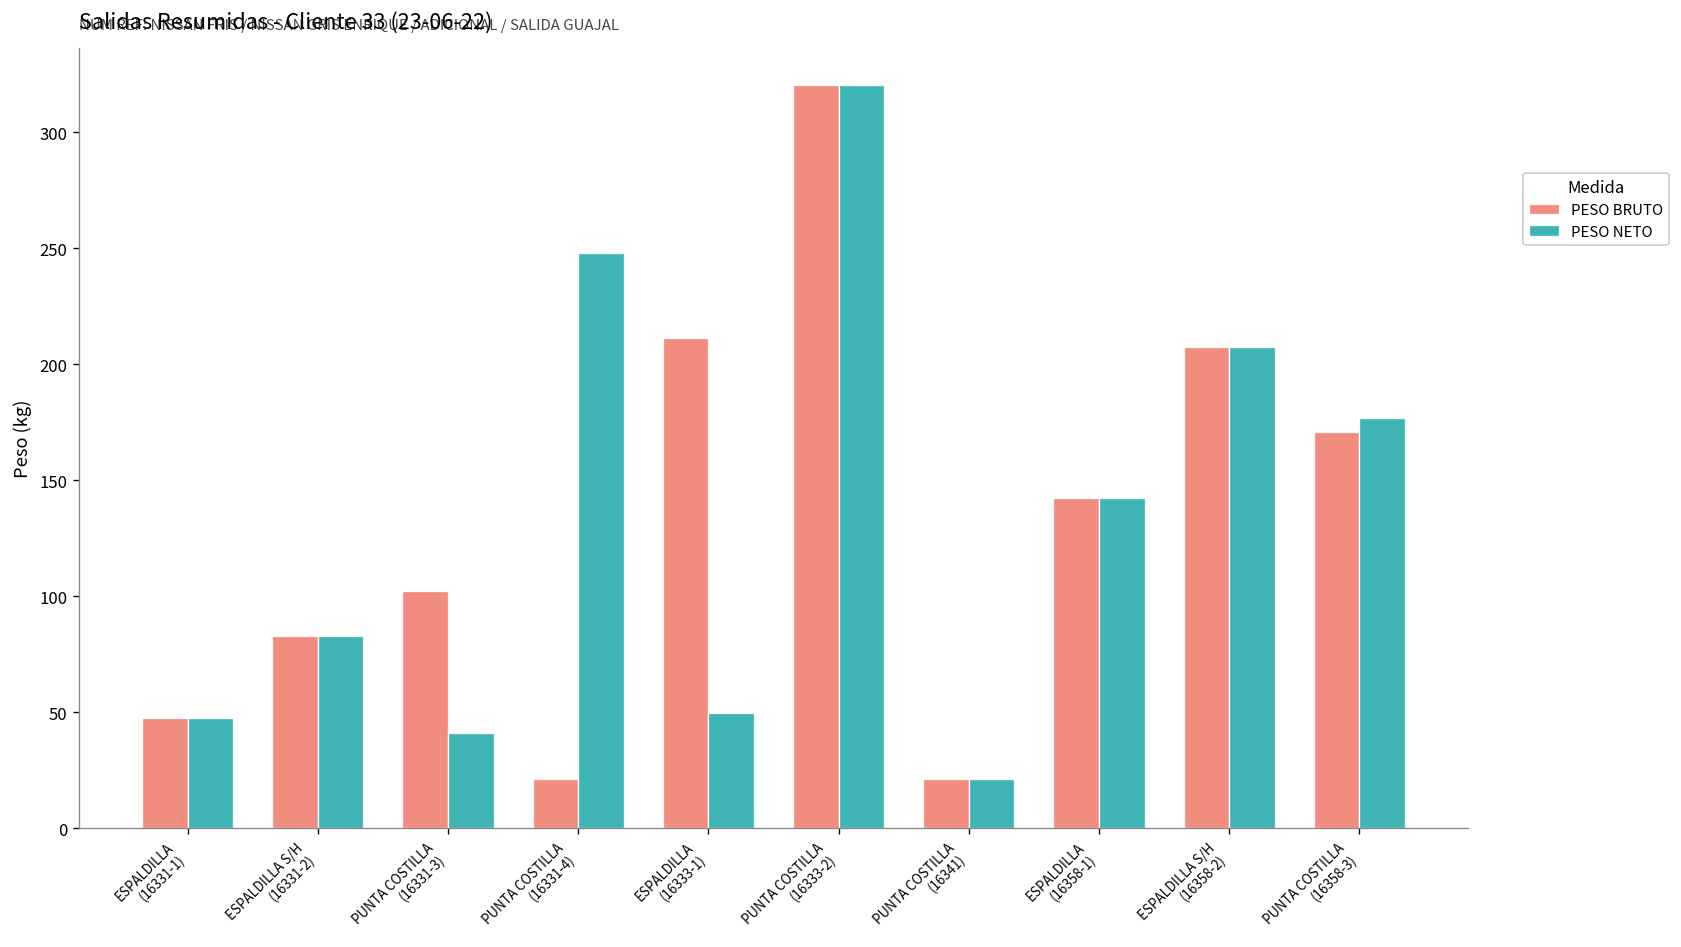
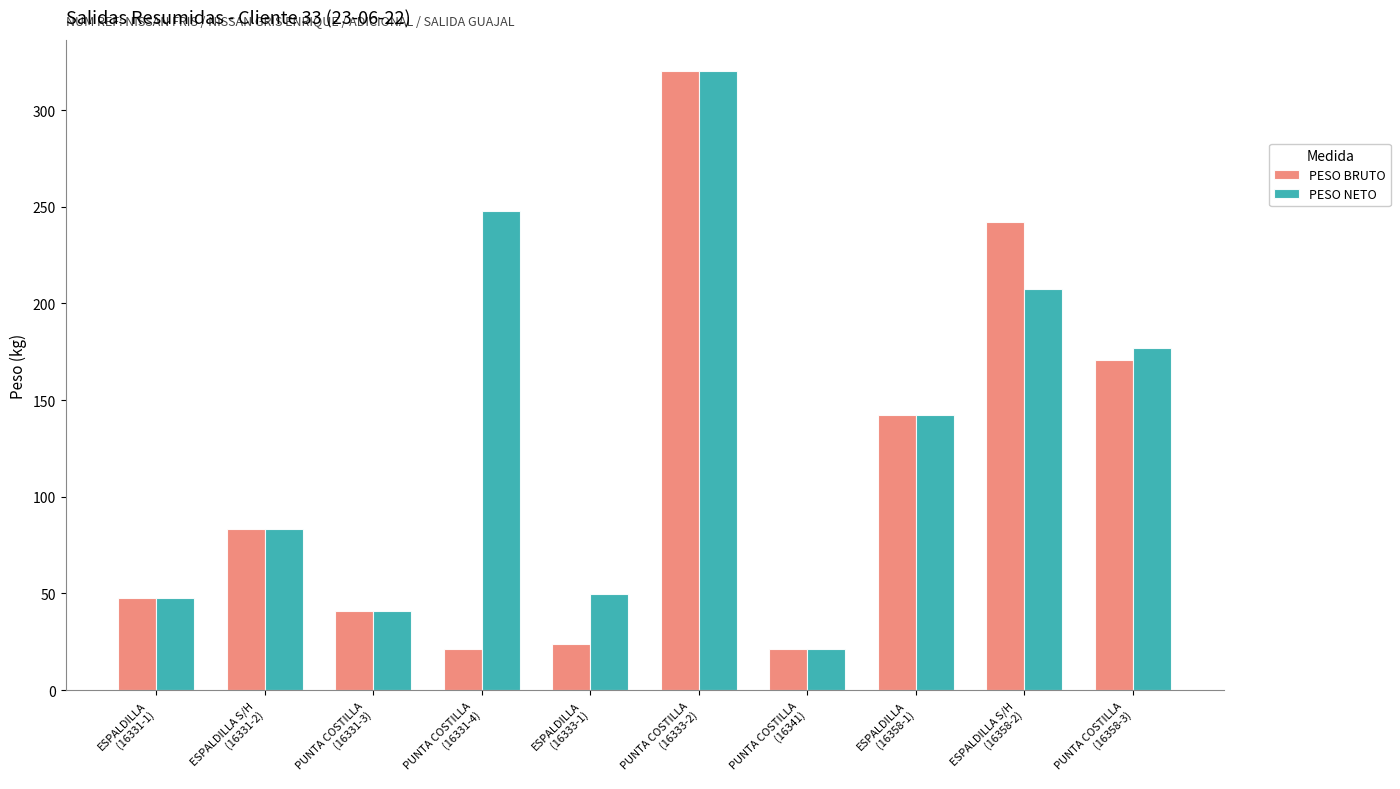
  {
    "PESO BRUTO": {
      "ESPALDILLA (16331-1)": 47,
      "ESPALDILLA S/H (16331-2)": 83,
-     "PUNTA COSTILLA (16331-3)": 102,
+     "PUNTA COSTILLA (16331-3)": 41,
      "PUNTA COSTILLA (16331-4)": 21,
-     "ESPALDILLA (16333-1)": 211,
+     "ESPALDILLA (16333-1)": 24,
      "PUNTA COSTILLA (16333-2)": 320,
      "PUNTA COSTILLA (16341)": 21,
      "ESPALDILLA (16358-1)": 142,
-     "ESPALDILLA S/H (16358-2)": 208,
+     "ESPALDILLA S/H (16358-2)": 242,
      "PUNTA COSTILLA (16358-3)": 171
    },
    "PESO NETO": {
      "ESPALDILLA (16331-1)": 47,
      "ESPALDILLA S/H (16331-2)": 83,
      "PUNTA COSTILLA (16331-3)": 41,
      "PUNTA COSTILLA (16331-4)": 248,
      "ESPALDILLA (16333-1)": 49,
      "PUNTA COSTILLA (16333-2)": 320,
      "PUNTA COSTILLA (16341)": 21,
      "ESPALDILLA (16358-1)": 142,
      "ESPALDILLA S/H (16358-2)": 208,
      "PUNTA COSTILLA (16358-3)": 177
    }
  }
